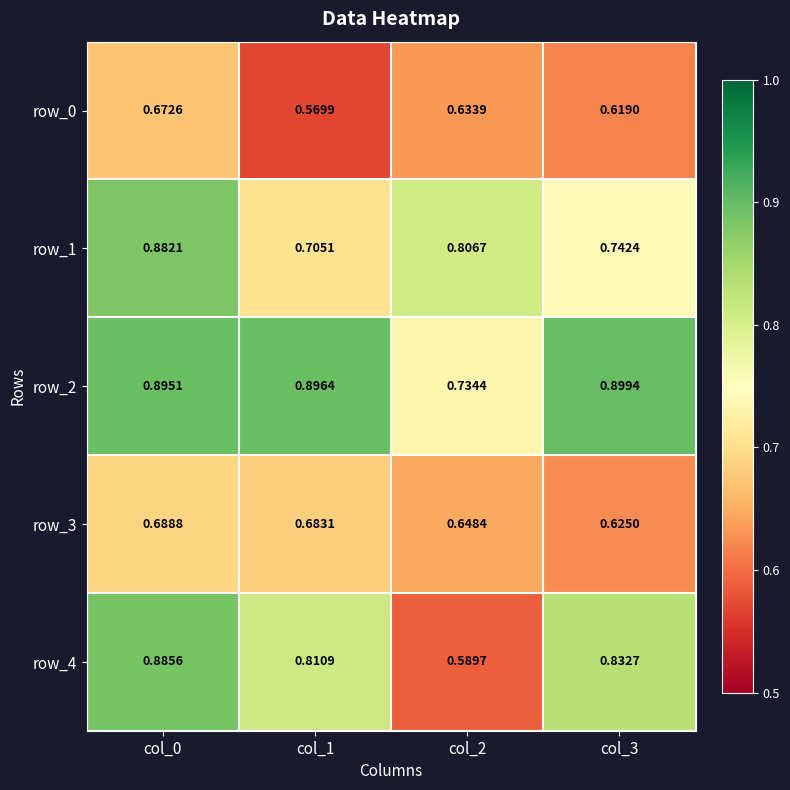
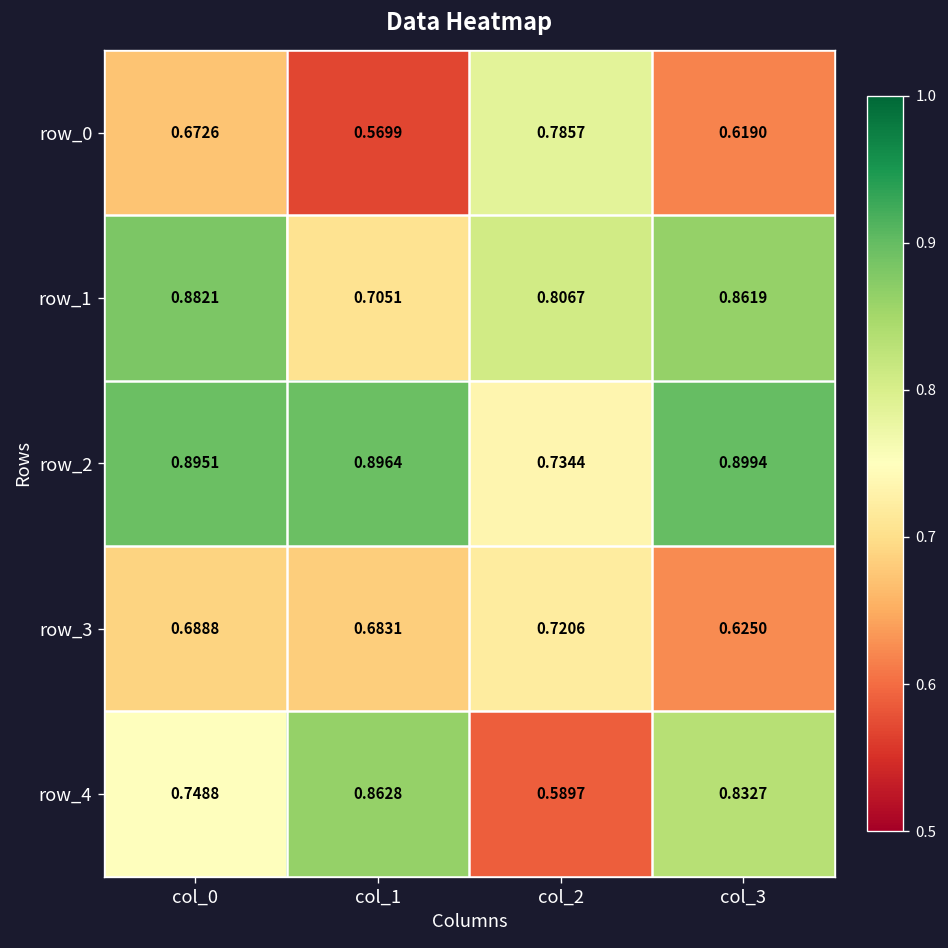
  {
    "row_0": {
      "col_0": 0.6726,
      "col_1": 0.5699,
-     "col_2": 0.6339,
+     "col_2": 0.7857,
      "col_3": 0.6190
    },
    "row_1": {
      "col_0": 0.8821,
      "col_1": 0.7051,
      "col_2": 0.8067,
-     "col_3": 0.7424
+     "col_3": 0.8619
    },
    "row_2": {
      "col_0": 0.8951,
      "col_1": 0.8964,
      "col_2": 0.7344,
      "col_3": 0.8994
    },
    "row_3": {
      "col_0": 0.6888,
      "col_1": 0.6831,
-     "col_2": 0.6484,
+     "col_2": 0.7206,
      "col_3": 0.6250
    },
    "row_4": {
-     "col_0": 0.8856,
-     "col_1": 0.8109,
+     "col_0": 0.7488,
+     "col_1": 0.8628,
      "col_2": 0.5897,
      "col_3": 0.8327
    }
  }
